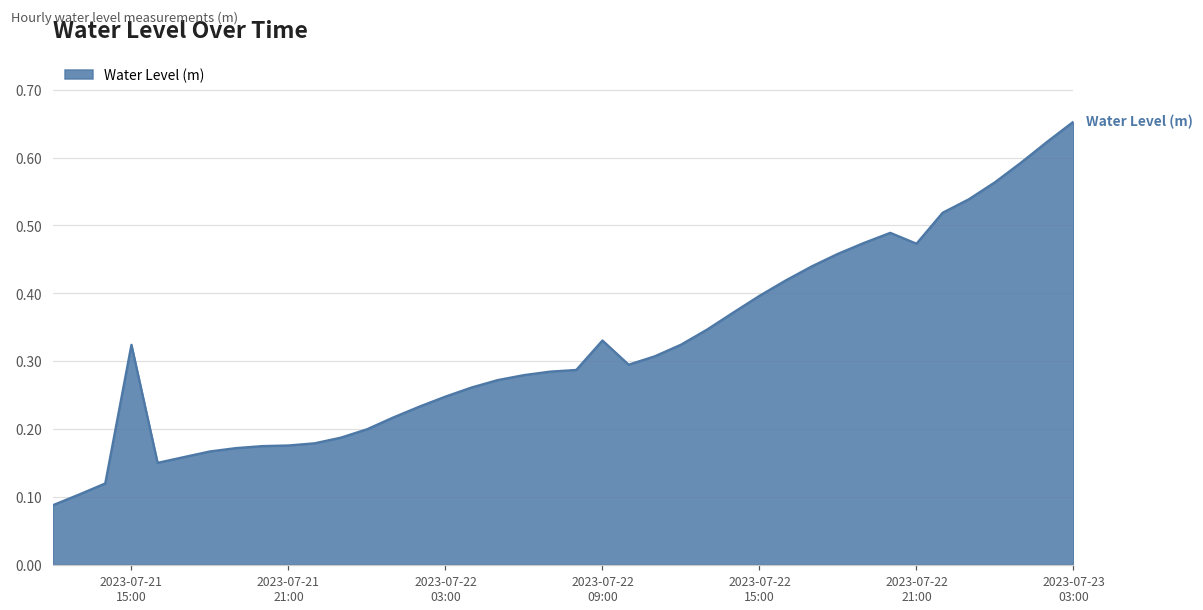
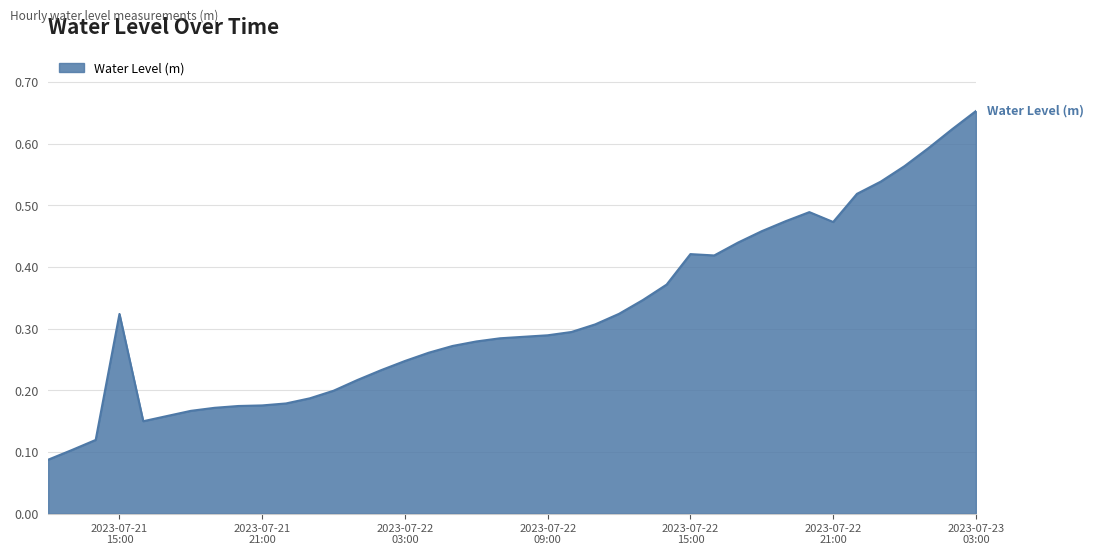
  {
    "2023-07-21 15:00": 0.32,
    "2023-07-21 21:00": 0.18,
    "2023-07-22 03:00": 0.25,
-   "2023-07-22 09:00": 0.33,
-   "2023-07-22 15:00": 0.40,
+   "2023-07-22 09:00": 0.29,
+   "2023-07-22 15:00": 0.42,
    "2023-07-22 21:00": 0.47,
    "2023-07-23 03:00": 0.65
  }
